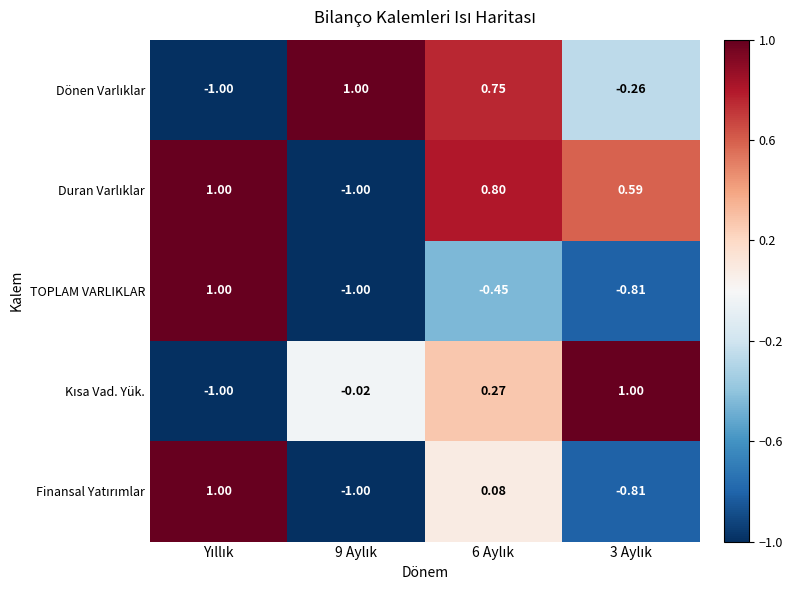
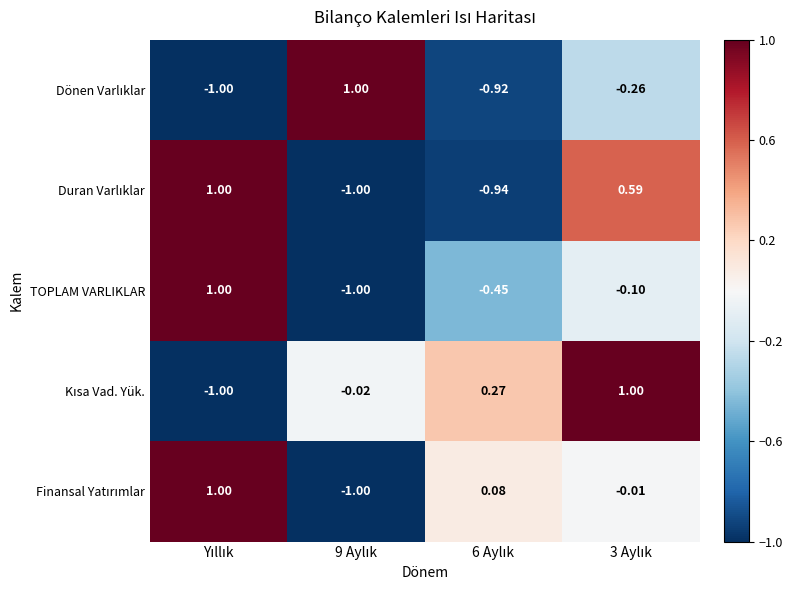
  {
    "Dönen Varlıklar": {
      "Yıllık": -1.00,
      "9 Aylık": 1.00,
-     "6 Aylık": 0.75,
+     "6 Aylık": -0.92,
      "3 Aylık": -0.26
    },
    "Duran Varlıklar": {
      "Yıllık": 1.00,
      "9 Aylık": -1.00,
-     "6 Aylık": 0.80,
+     "6 Aylık": -0.94,
      "3 Aylık": 0.59
    },
    "TOPLAM VARLIKLAR": {
      "Yıllık": 1.00,
      "9 Aylık": -1.00,
      "6 Aylık": -0.45,
-     "3 Aylık": -0.81
+     "3 Aylık": -0.10
    },
    "Kısa Vad. Yük.": {
      "Yıllık": -1.00,
      "9 Aylık": -0.02,
      "6 Aylık": 0.27,
      "3 Aylık": 1.00
    },
    "Finansal Yatırımlar": {
      "Yıllık": 1.00,
      "9 Aylık": -1.00,
      "6 Aylık": 0.08,
-     "3 Aylık": -0.81
+     "3 Aylık": -0.01
    }
  }
